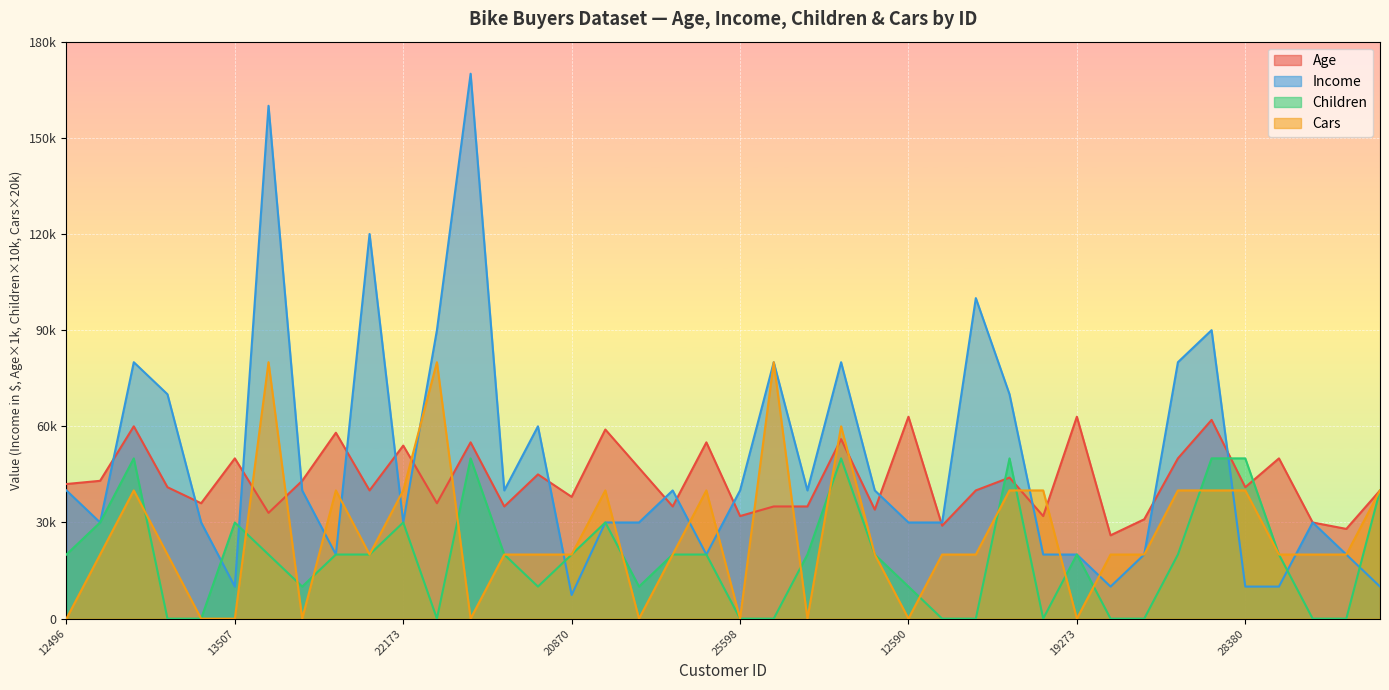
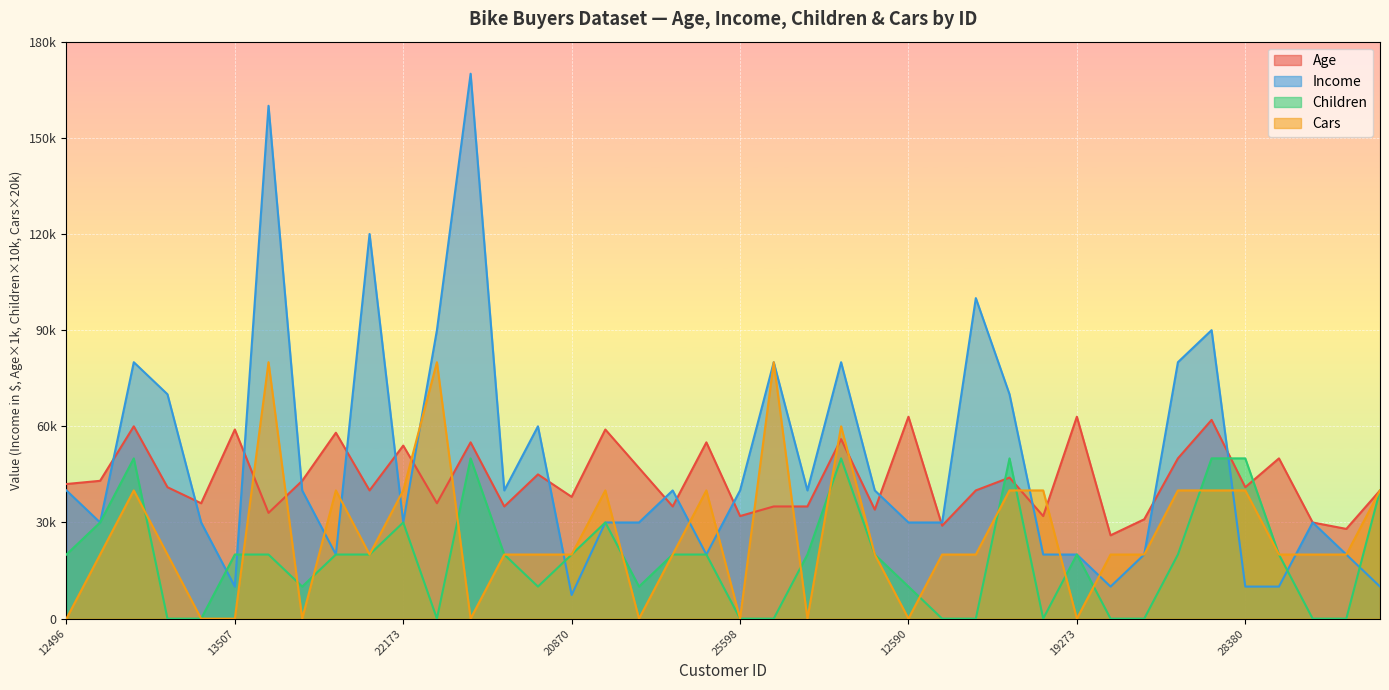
  {
    "Age": {
      "12496": 42000,
-     "13507": 50000,
+     "13507": 59000,
      "22173": 54000,
      "20870": 38000,
      "25598": 32000,
      "12590": 63000,
      "19273": 63000,
      "28380": 41000
    },
    "Income": {
      "12496": 40000,
      "13507": 10000,
      "20870": 7000,
      "25598": 40000,
      "12590": 30000,
      "28380": 10000
    },
    "Children": {
      "12496": 20000,
-     "13507": 30000,
+     "13507": 20000,
      "12590": 10000,
      "28380": 50000
    },
    "Cars": {
      "12496": 0,
      "13507": 0,
      "22173": 40000,
      "12590": 0,
      "19273": 0,
      "28380": 40000
    }
  }
